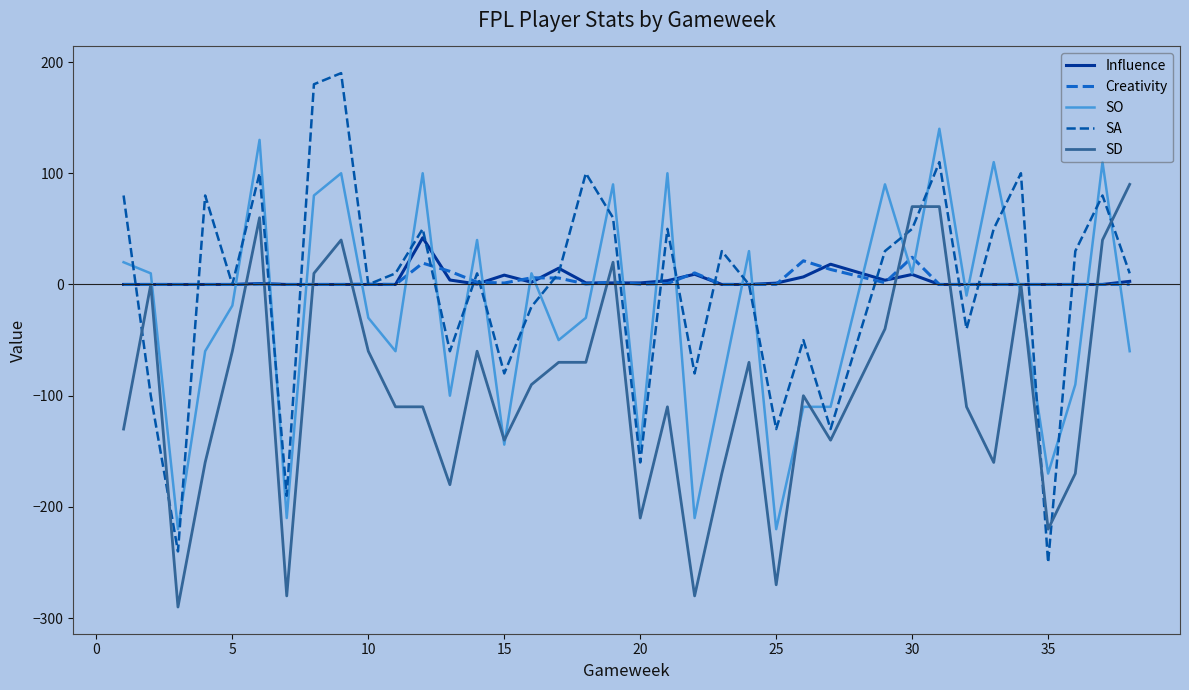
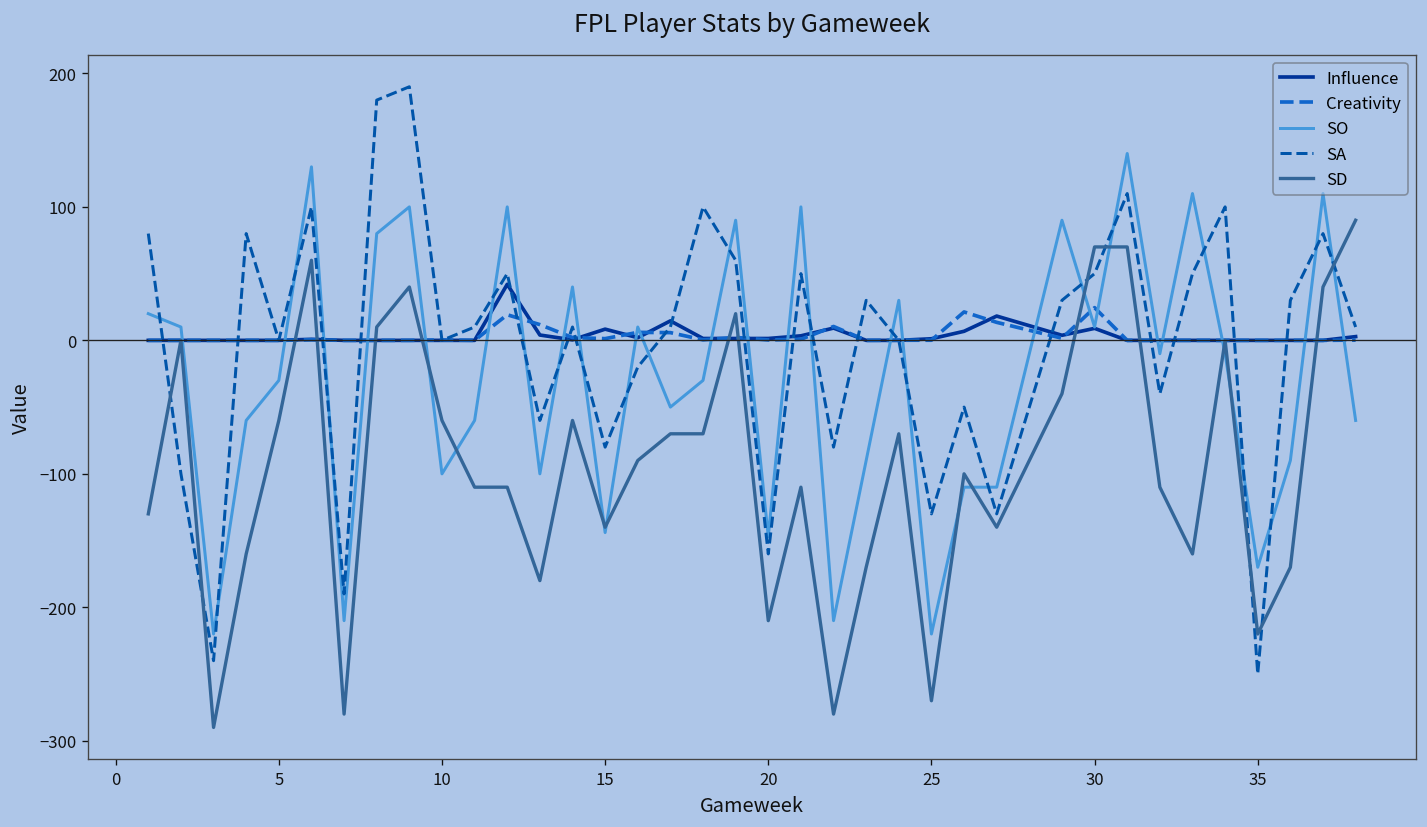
  {
    "SO": {
-     "5": -19,
-     "10": -30,
+     "5": -30,
+     "10": -100,
      "15": -144,
      "20": -147,
      "25": -220,
      "35": -170
    }
  }
